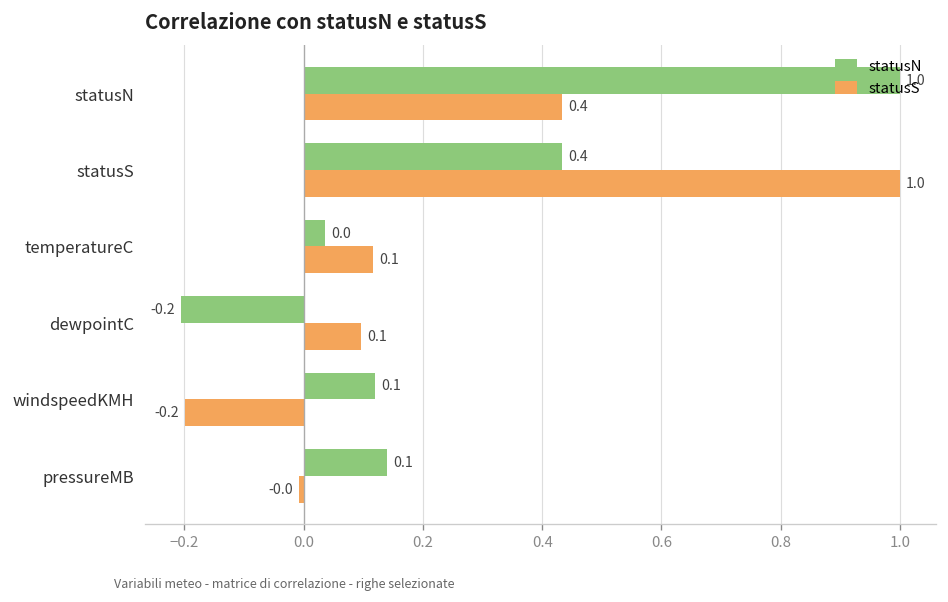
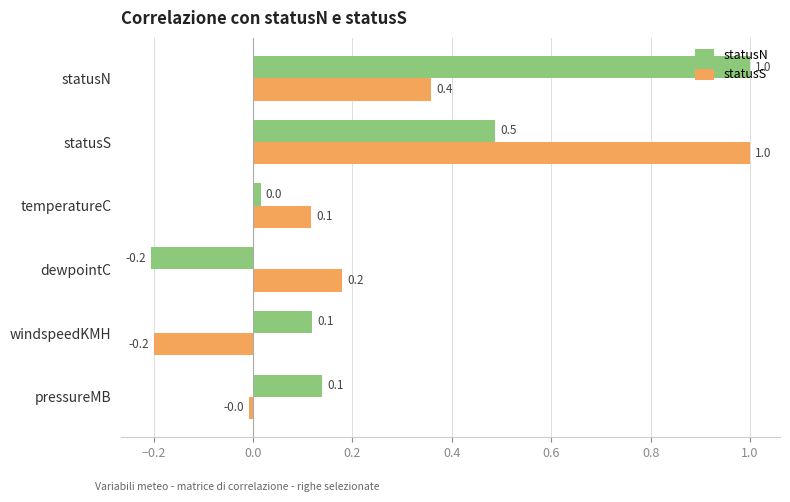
  {
    "statusN": {
      "statusN": 1.0,
-     "statusS": 0.4,
-     "temperatureC": 0.04,
+     "statusS": 0.5,
+     "temperatureC": 0.02,
      "dewpointC": -0.2,
      "windspeedKMH": 0.1,
      "pressureMB": 0.1
    },
    "statusS": {
-     "statusN": 0.43,
+     "statusN": 0.36,
      "statusS": 1.0,
      "temperatureC": 0.1,
-     "dewpointC": 0.1,
+     "dewpointC": 0.2,
      "windspeedKMH": -0.2,
      "pressureMB": -0.0
    }
  }
